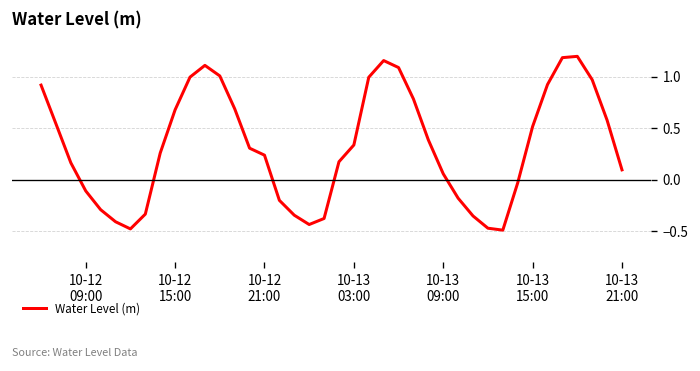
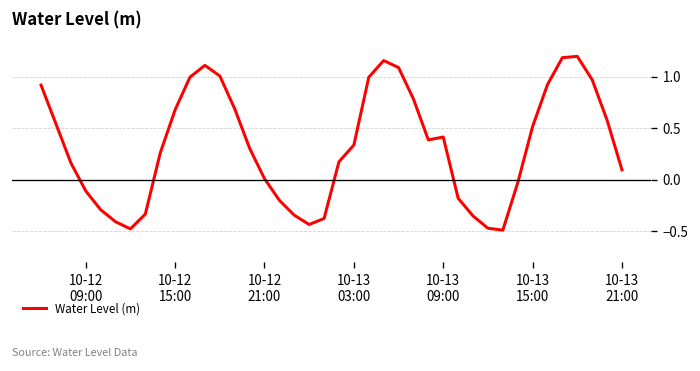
  {
    "10-12 09:00": -0.1,
    "10-12 15:00": 0.7,
-   "10-12 21:00": 0.2,
+   "10-12 21:00": 0.0,
    "10-13 03:00": 0.3,
-   "10-13 09:00": 0.1,
+   "10-13 09:00": 0.4,
    "10-13 15:00": 0.5,
    "10-13 21:00": 0.1
  }
